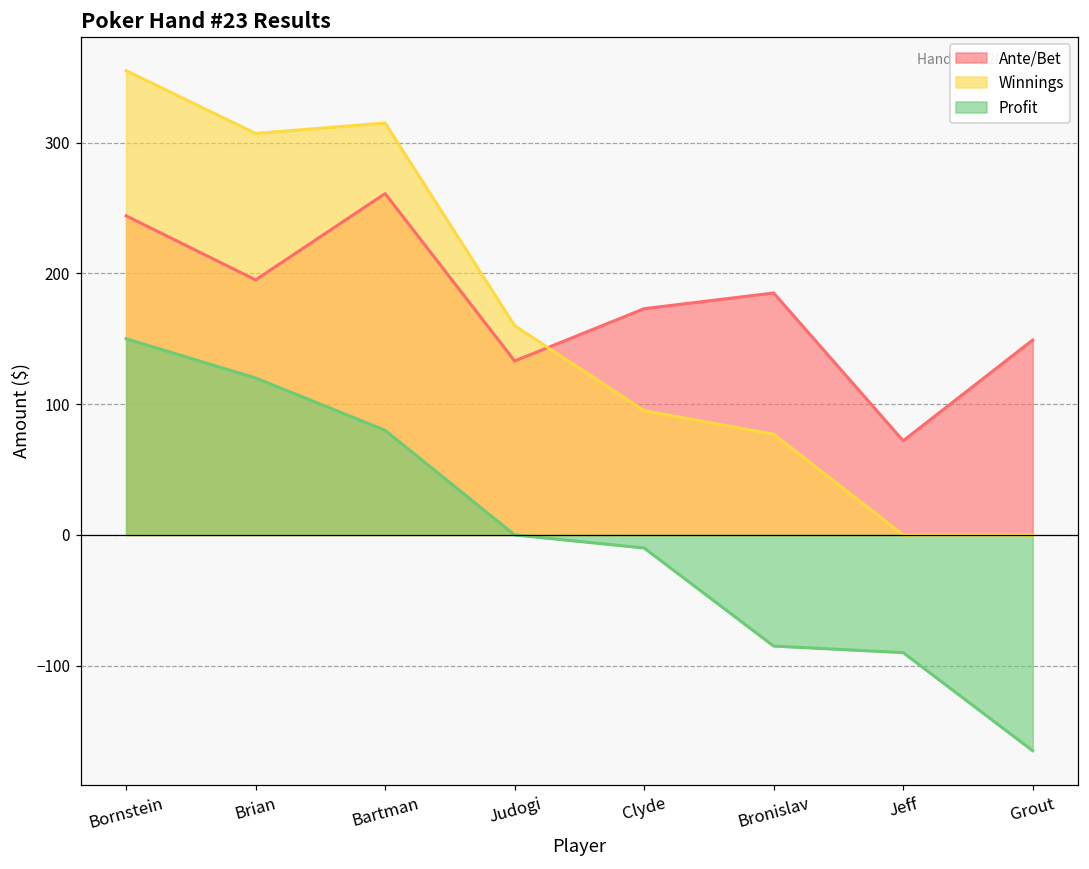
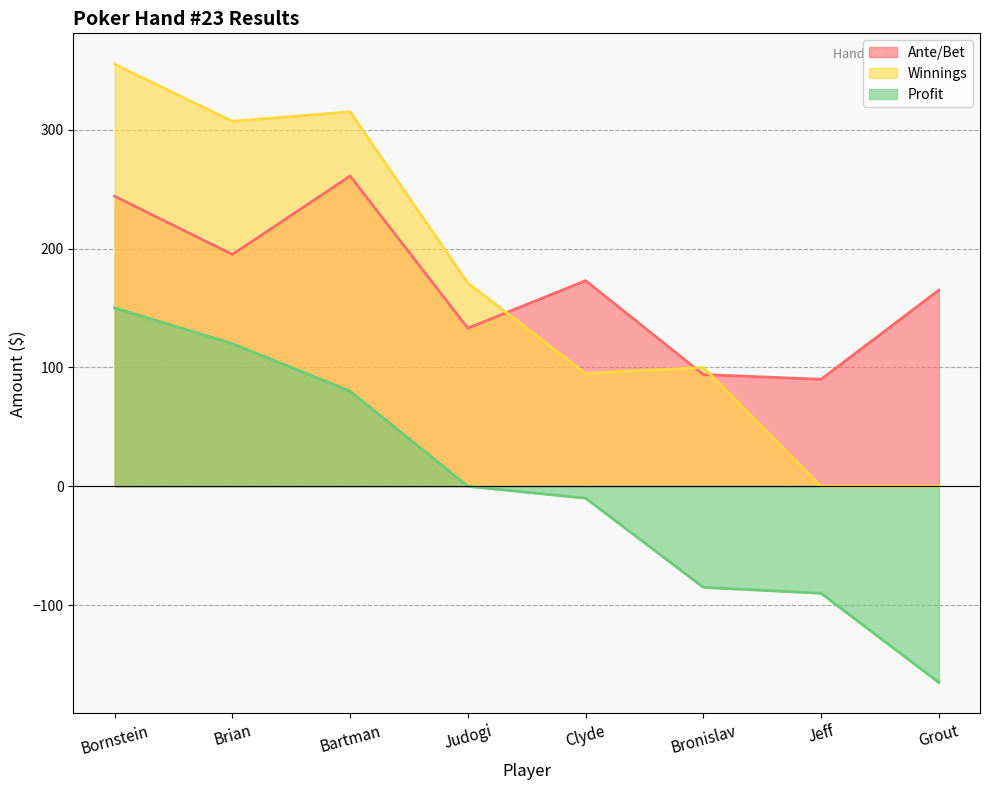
  {
    "Ante/Bet": {
      "Bornstein": 244,
      "Brian": 195,
      "Bartman": 261,
      "Judogi": 133,
      "Clyde": 173,
-     "Bronislav": 185,
-     "Jeff": 72,
-     "Grout": 149
+     "Bronislav": 94,
+     "Jeff": 90,
+     "Grout": 165
    },
    "Winnings": {
      "Bornstein": 355,
      "Brian": 307,
      "Bartman": 315,
-     "Judogi": 160,
+     "Judogi": 171,
      "Clyde": 95,
-     "Bronislav": 77
+     "Bronislav": 100
    }
  }
